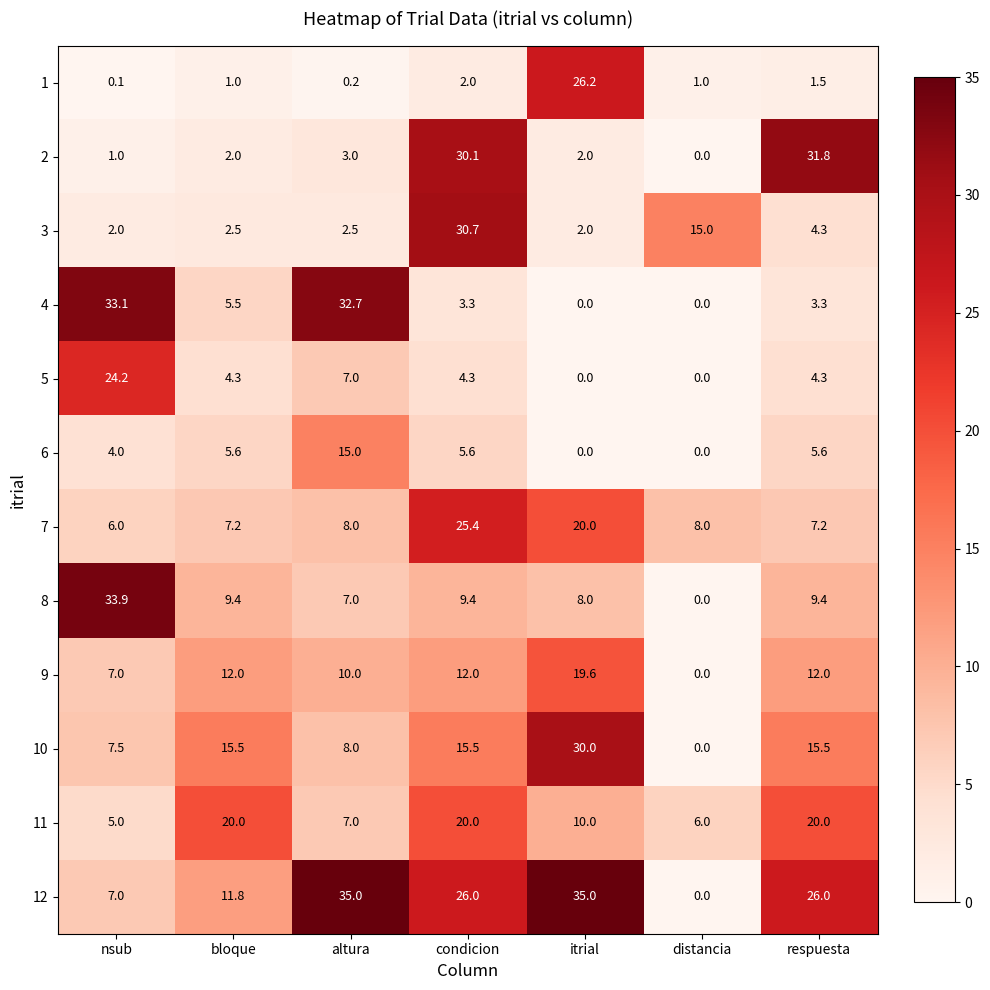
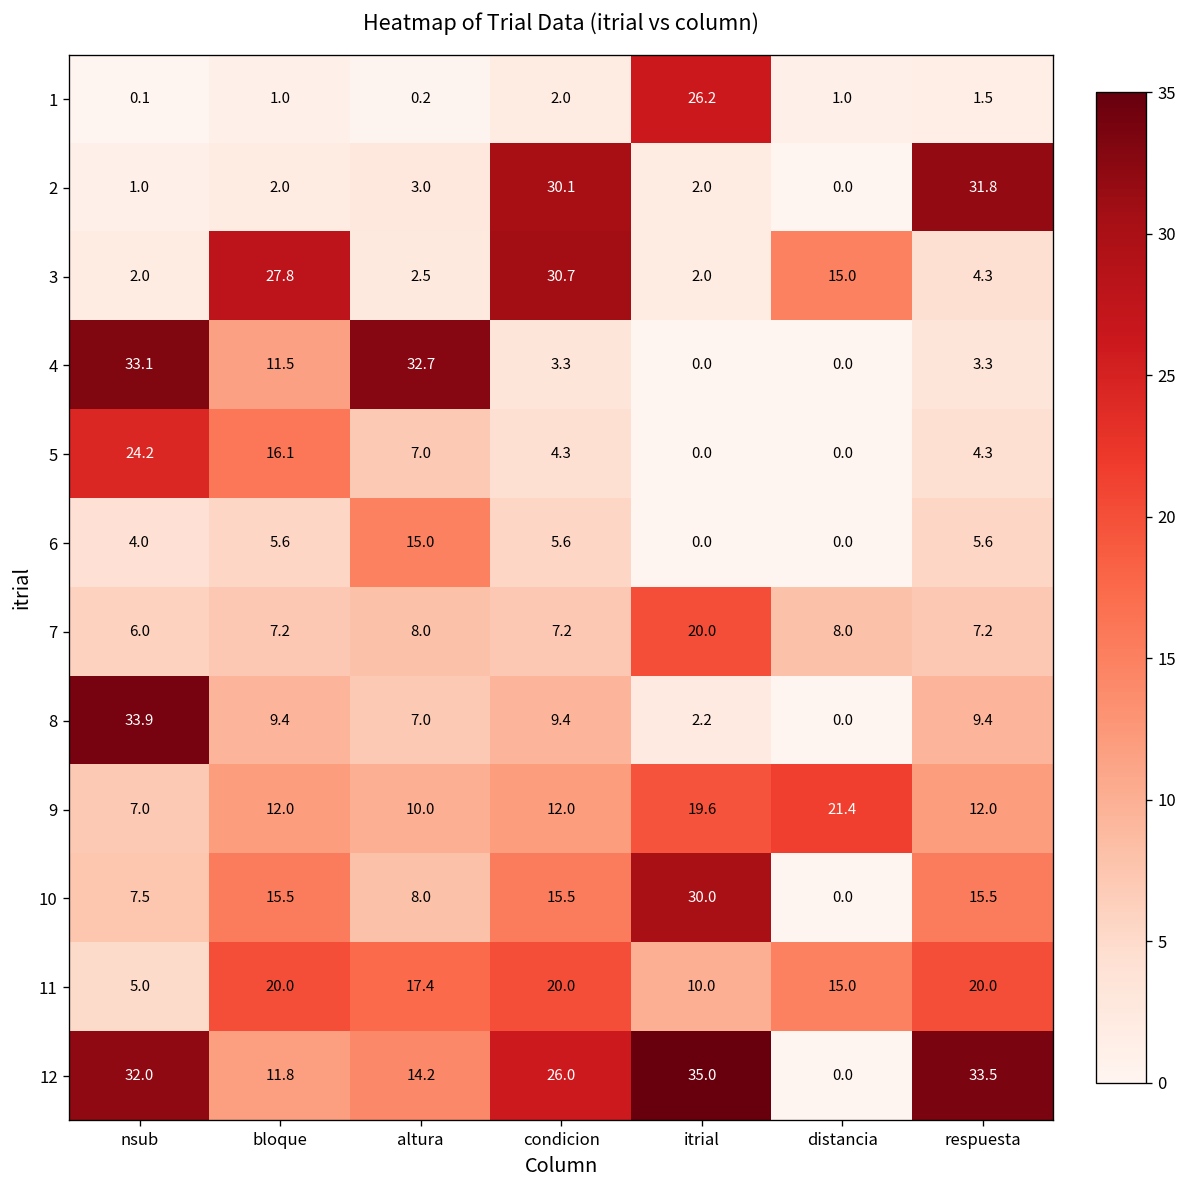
  {
    "1": {
      "nsub": 0.1,
      "bloque": 1.0,
      "altura": 0.2,
      "condicion": 2.0,
      "itrial": 26.2,
      "distancia": 1.0,
      "respuesta": 1.5
    },
    "2": {
      "nsub": 1.0,
      "bloque": 2.0,
      "altura": 3.0,
      "condicion": 30.1,
      "itrial": 2.0,
      "distancia": 0.0,
      "respuesta": 31.8
    },
    "3": {
      "nsub": 2.0,
-     "bloque": 2.5,
+     "bloque": 27.8,
      "altura": 2.5,
      "condicion": 30.7,
      "itrial": 2.0,
      "distancia": 15.0,
      "respuesta": 4.3
    },
    "4": {
      "nsub": 33.1,
-     "bloque": 5.5,
+     "bloque": 11.5,
      "altura": 32.7,
      "condicion": 3.3,
      "itrial": 0.0,
      "distancia": 0.0,
      "respuesta": 3.3
    },
    "5": {
      "nsub": 24.2,
-     "bloque": 4.3,
+     "bloque": 16.1,
      "altura": 7.0,
      "condicion": 4.3,
      "itrial": 0.0,
      "distancia": 0.0,
      "respuesta": 4.3
    },
    "6": {
      "nsub": 4.0,
      "bloque": 5.6,
      "altura": 15.0,
      "condicion": 5.6,
      "itrial": 0.0,
      "distancia": 0.0,
      "respuesta": 5.6
    },
    "7": {
      "nsub": 6.0,
      "bloque": 7.2,
      "altura": 8.0,
-     "condicion": 25.4,
+     "condicion": 7.2,
      "itrial": 20.0,
      "distancia": 8.0,
      "respuesta": 7.2
    },
    "8": {
      "nsub": 33.9,
      "bloque": 9.4,
      "altura": 7.0,
      "condicion": 9.4,
-     "itrial": 8.0,
+     "itrial": 2.2,
      "distancia": 0.0,
      "respuesta": 9.4
    },
    "9": {
      "nsub": 7.0,
      "bloque": 12.0,
      "altura": 10.0,
      "condicion": 12.0,
      "itrial": 19.6,
-     "distancia": 0.0,
+     "distancia": 21.4,
      "respuesta": 12.0
    },
    "10": {
      "nsub": 7.5,
      "bloque": 15.5,
      "altura": 8.0,
      "condicion": 15.5,
      "itrial": 30.0,
      "distancia": 0.0,
      "respuesta": 15.5
    },
    "11": {
      "nsub": 5.0,
      "bloque": 20.0,
-     "altura": 7.0,
+     "altura": 17.4,
      "condicion": 20.0,
      "itrial": 10.0,
-     "distancia": 6.0,
+     "distancia": 15.0,
      "respuesta": 20.0
    },
    "12": {
-     "nsub": 7.0,
+     "nsub": 32.0,
      "bloque": 11.8,
-     "altura": 35.0,
+     "altura": 14.2,
      "condicion": 26.0,
      "itrial": 35.0,
      "distancia": 0.0,
-     "respuesta": 26.0
+     "respuesta": 33.5
    }
  }
